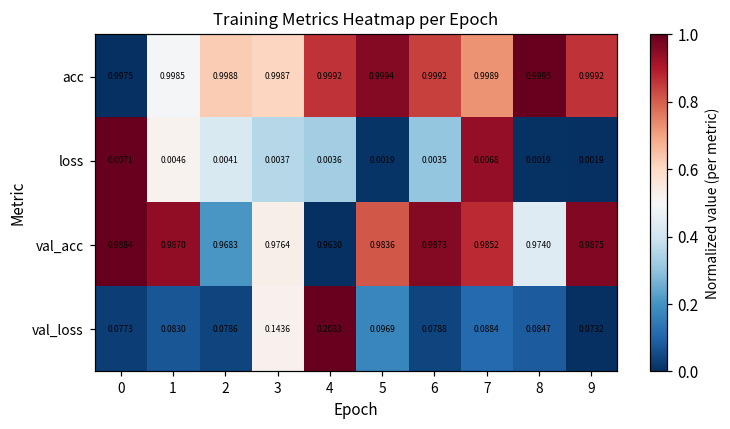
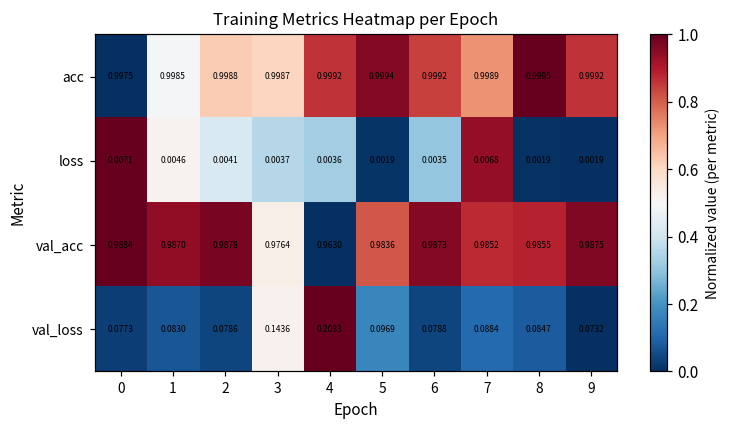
  {
    "acc": {
      "0": 0.9975,
      "1": 0.9985,
      "2": 0.9988,
      "3": 0.9987,
      "4": 0.9992,
      "5": 0.9994,
      "6": 0.9992,
      "7": 0.9989,
      "8": 0.9995,
      "9": 0.9992
    },
    "loss": {
      "0": 0.0071,
      "1": 0.0046,
      "2": 0.0041,
      "3": 0.0037,
      "4": 0.0036,
      "5": 0.0019,
      "6": 0.0035,
      "7": 0.0068,
      "8": 0.0019,
      "9": 0.0019
    },
    "val_acc": {
      "0": 0.9884,
      "1": 0.9870,
-     "2": 0.9683,
+     "2": 0.9878,
      "3": 0.9764,
      "4": 0.9630,
      "5": 0.9836,
      "6": 0.9873,
      "7": 0.9852,
-     "8": 0.9740,
+     "8": 0.9855,
      "9": 0.9875
    },
    "val_loss": {
      "0": 0.0773,
      "1": 0.0830,
      "2": 0.0786,
      "3": 0.1436,
      "4": 0.2083,
      "5": 0.0969,
      "6": 0.0788,
      "7": 0.0884,
      "8": 0.0847,
      "9": 0.0732
    }
  }
